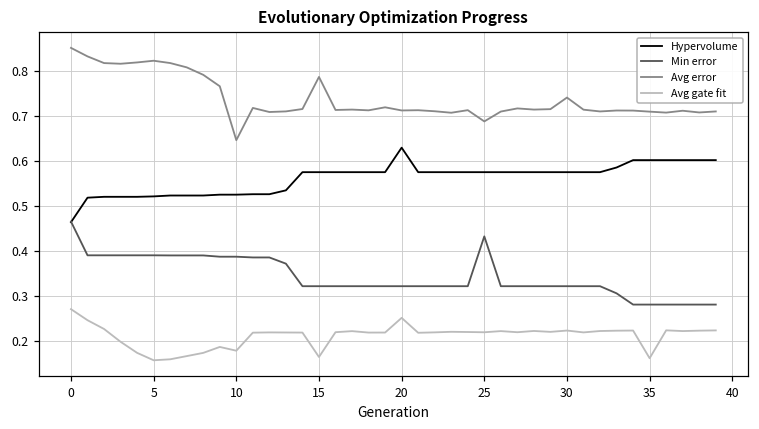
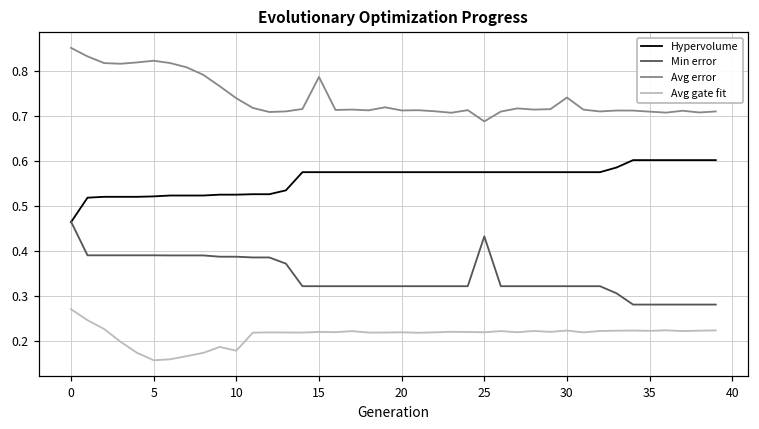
  {
    "Hypervolume": {
      "5": 0.52,
      "10": 0.52,
      "15": 0.57,
-     "20": 0.63,
+     "20": 0.57,
      "25": 0.57,
      "30": 0.57,
      "35": 0.60
    },
    "Min error": {
      "5": 0.39,
      "10": 0.39,
      "15": 0.32,
      "20": 0.32,
      "25": 0.43,
      "30": 0.32,
      "35": 0.28
    },
    "Avg error": {
      "0": 0.85,
      "5": 0.82,
-     "10": 0.65,
+     "10": 0.74,
      "15": 0.79,
      "20": 0.71,
      "25": 0.69,
      "30": 0.74,
      "35": 0.71
    },
    "Avg gate fit": {
      "0": 0.27,
      "5": 0.16,
      "10": 0.18,
-     "15": 0.16,
-     "20": 0.25,
+     "15": 0.22,
+     "20": 0.22,
      "25": 0.22,
      "30": 0.22,
-     "35": 0.16
+     "35": 0.22
    }
  }
